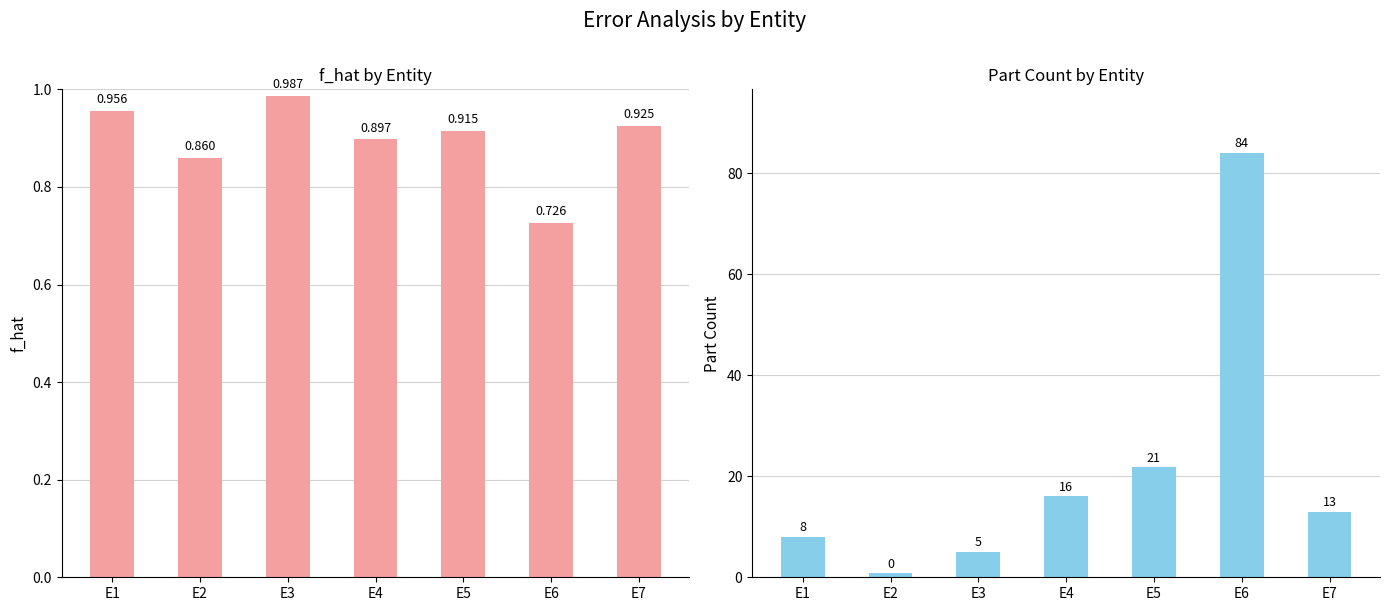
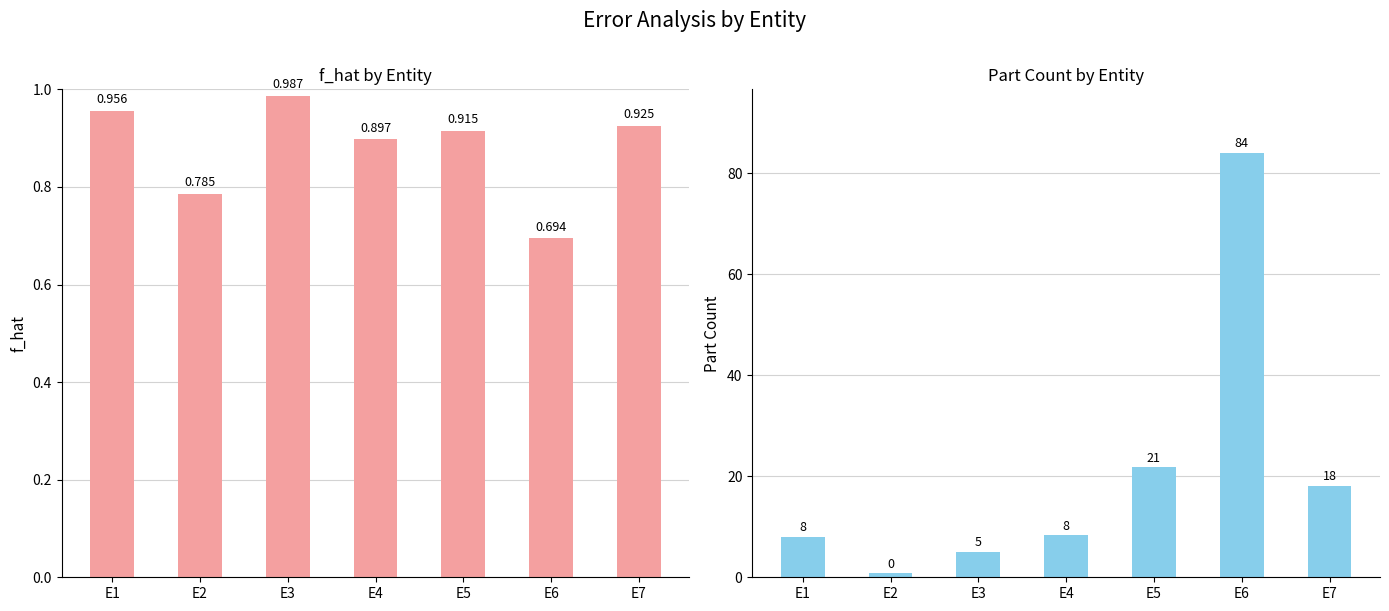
  {
    "f_hat by Entity": {
      "E1": 0.956,
-     "E2": 0.860,
+     "E2": 0.785,
      "E3": 0.987,
      "E4": 0.897,
      "E5": 0.915,
-     "E6": 0.726,
+     "E6": 0.694,
      "E7": 0.925
    },
    "Part Count by Entity": {
      "E1": 8,
      "E3": 5,
-     "E4": 16,
+     "E4": 8,
      "E6": 84,
-     "E7": 13
+     "E7": 18
    }
  }
